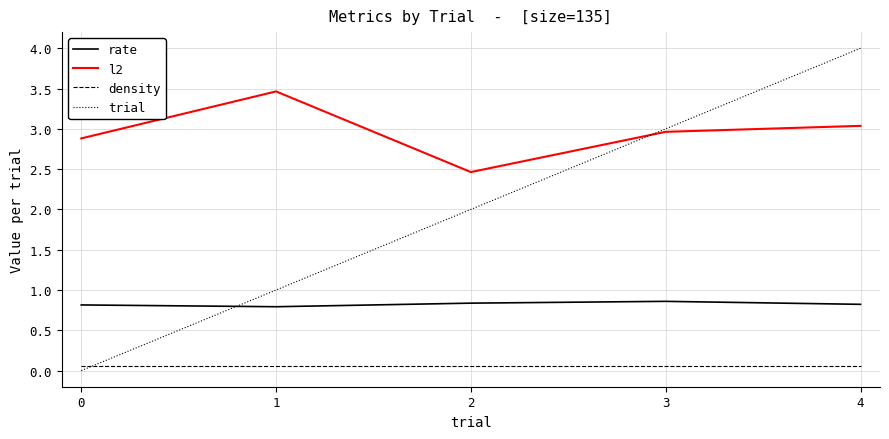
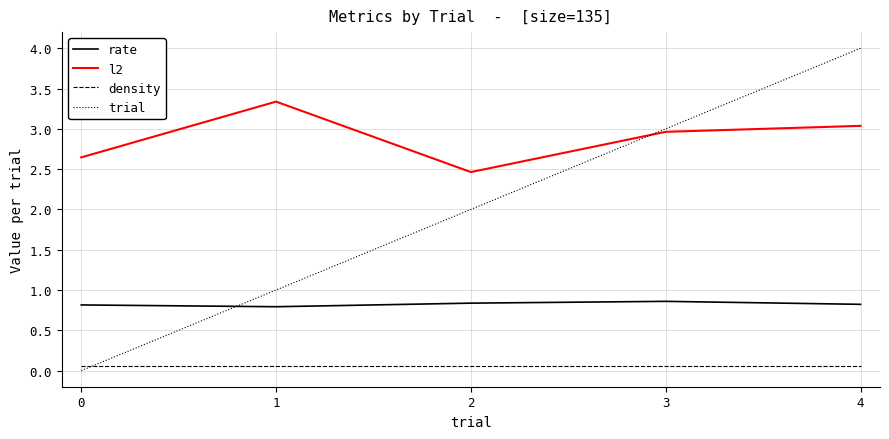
  {
    "l2": {
-     "0": 2.9,
-     "1": 3.5,
+     "0": 2.6,
+     "1": 3.3,
      "2": 2.5,
      "3": 3.0,
      "4": 3.0
    }
  }
